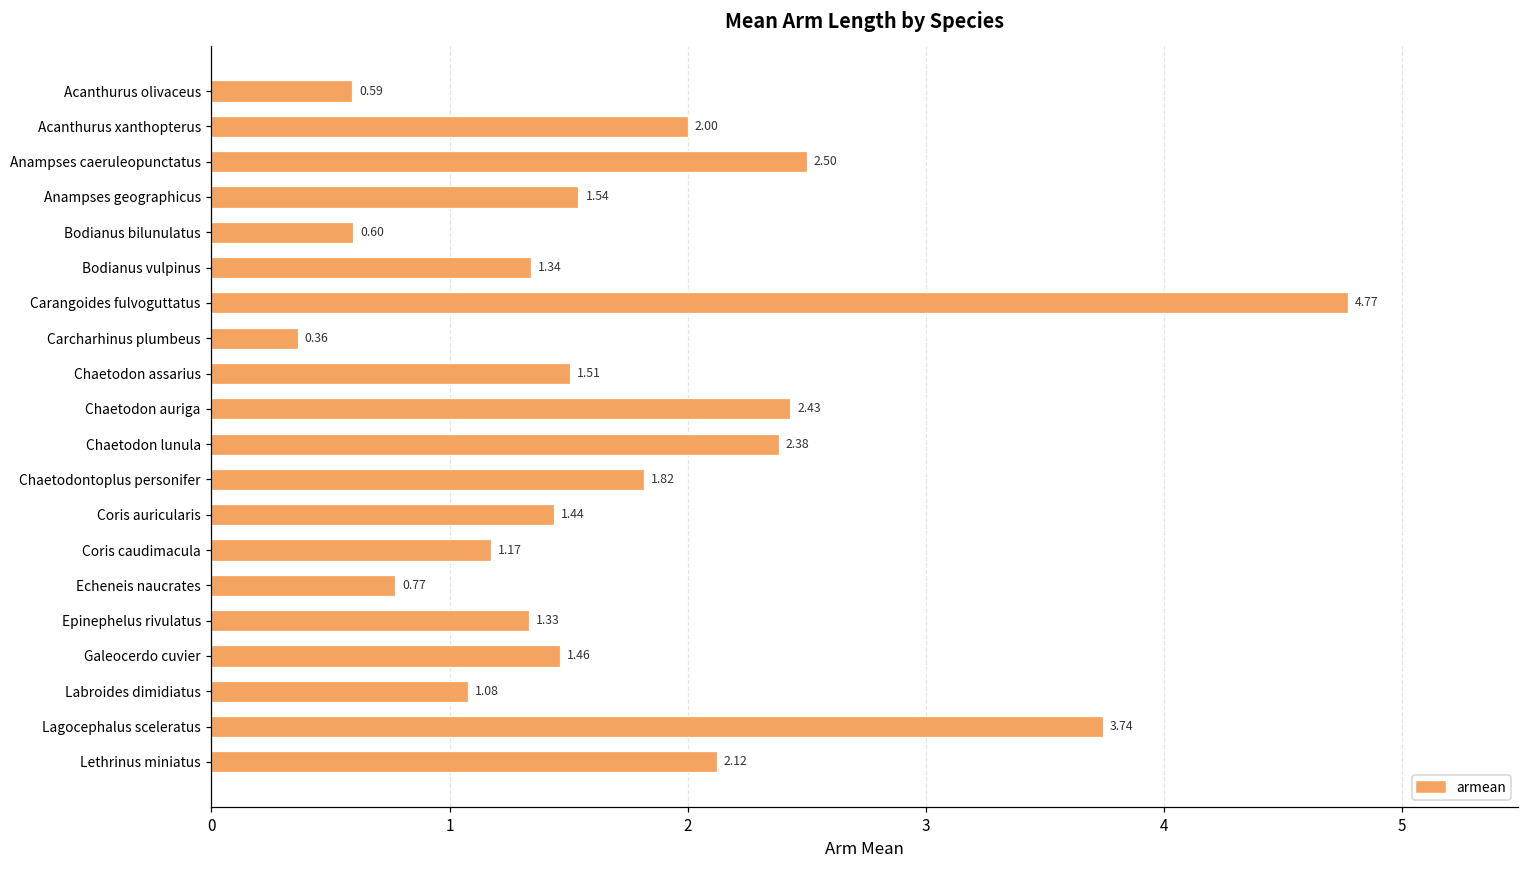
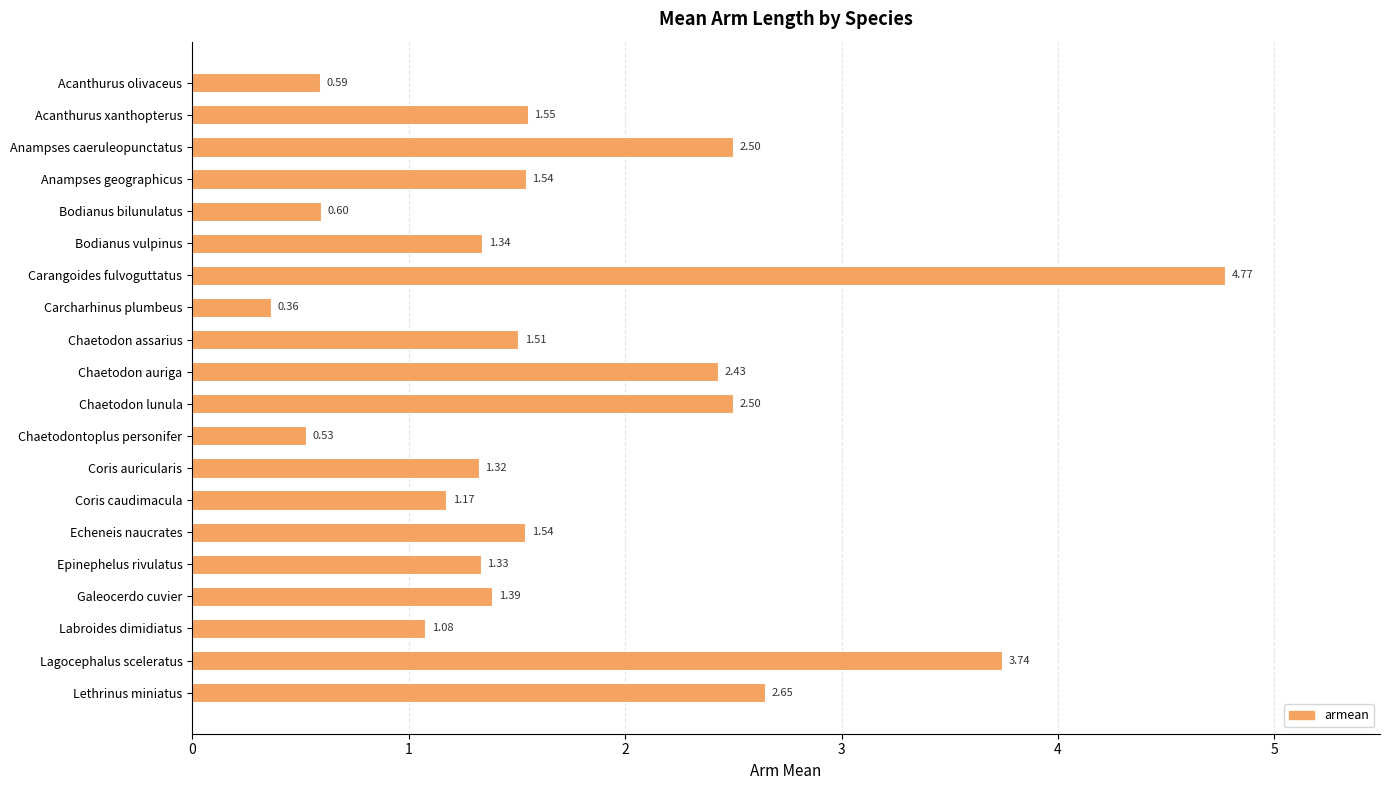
  {
    "Acanthurus olivaceus": 0.59,
-   "Acanthurus xanthopterus": 2.00,
+   "Acanthurus xanthopterus": 1.55,
    "Anampses caeruleopunctatus": 2.50,
    "Anampses geographicus": 1.54,
    "Bodianus bilunulatus": 0.60,
    "Bodianus vulpinus": 1.34,
    "Carangoides fulvoguttatus": 4.77,
    "Carcharhinus plumbeus": 0.36,
    "Chaetodon assarius": 1.51,
    "Chaetodon auriga": 2.43,
-   "Chaetodon lunula": 2.38,
-   "Chaetodontoplus personifer": 1.82,
-   "Coris auricularis": 1.44,
+   "Chaetodon lunula": 2.50,
+   "Chaetodontoplus personifer": 0.53,
+   "Coris auricularis": 1.32,
    "Coris caudimacula": 1.17,
-   "Echeneis naucrates": 0.77,
+   "Echeneis naucrates": 1.54,
    "Epinephelus rivulatus": 1.33,
-   "Galeocerdo cuvier": 1.46,
+   "Galeocerdo cuvier": 1.39,
    "Labroides dimidiatus": 1.08,
    "Lagocephalus sceleratus": 3.74,
-   "Lethrinus miniatus": 2.12
+   "Lethrinus miniatus": 2.65
  }
